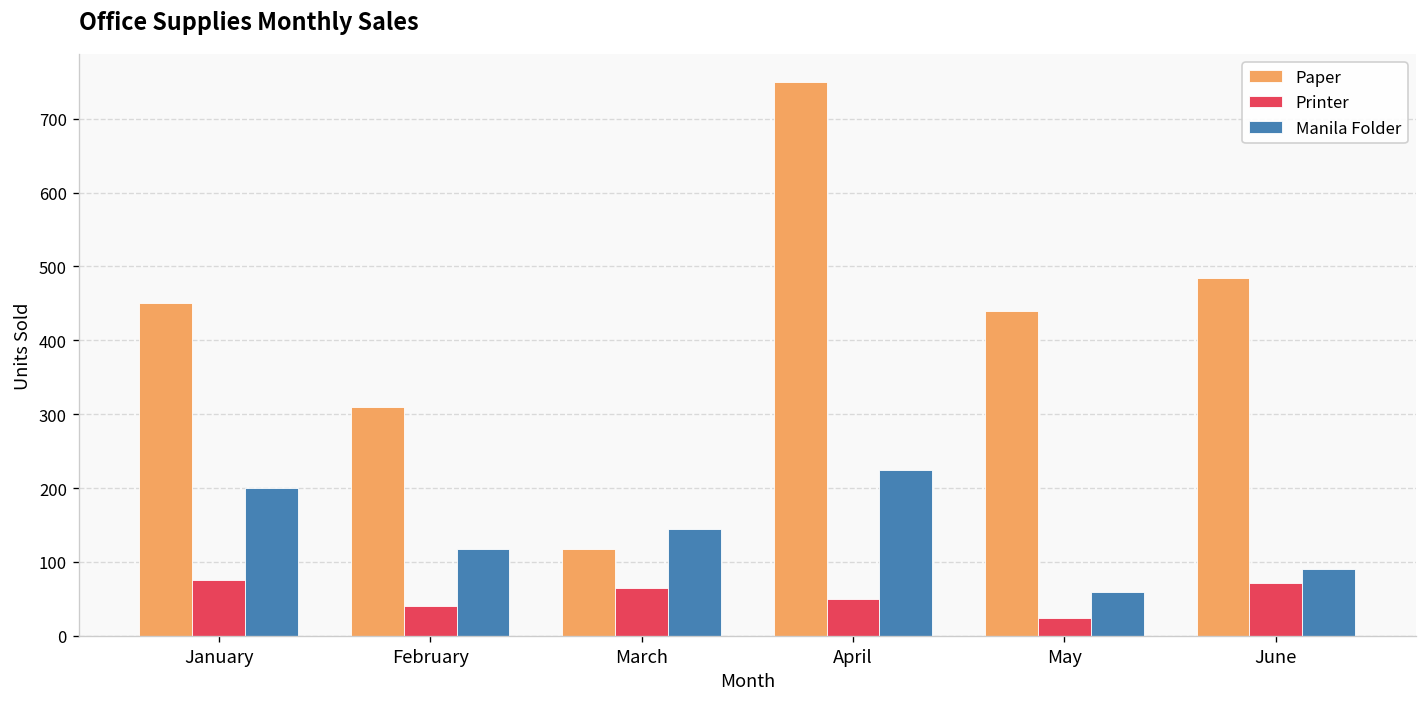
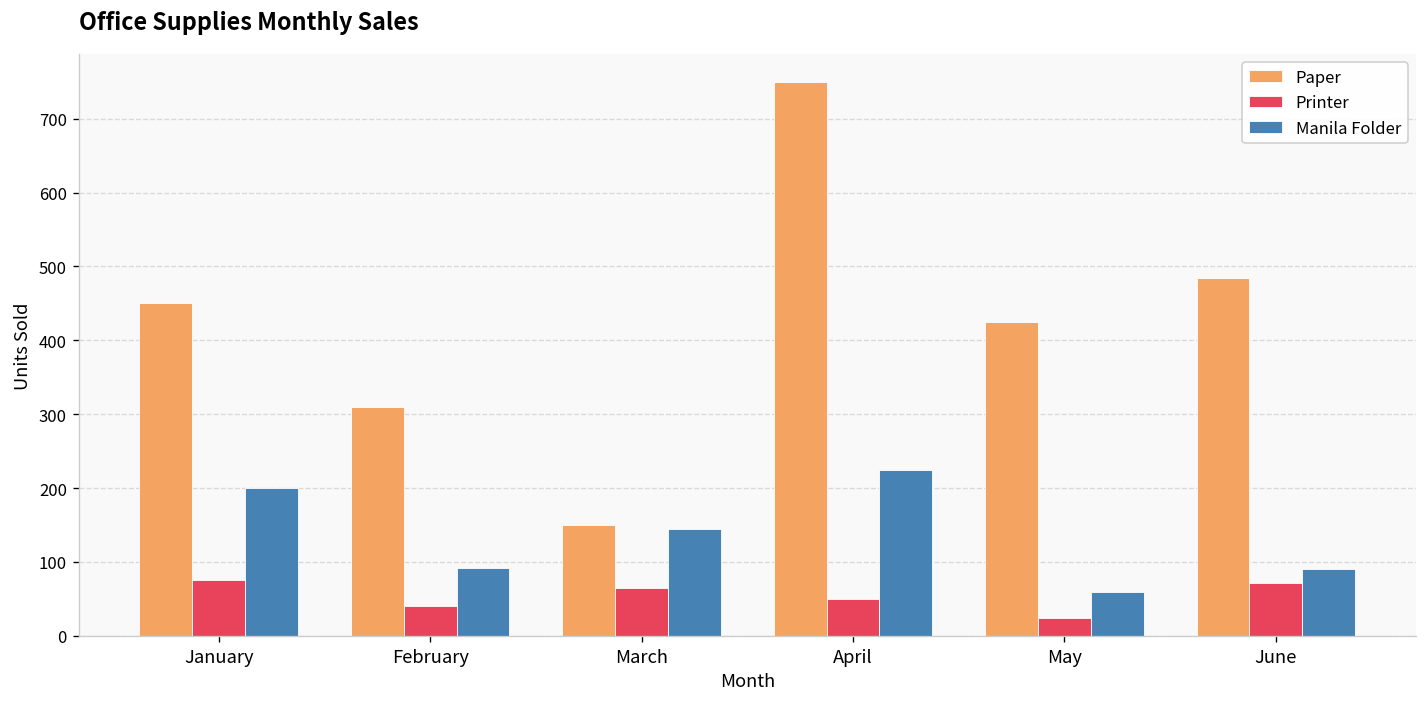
  {
    "Paper": {
      "January": 450,
      "February": 310,
-     "March": 120,
+     "March": 150,
      "April": 750,
-     "May": 440,
+     "May": 430,
      "June": 490
    },
    "Printer": {
      "January": 80,
      "February": 40,
      "March": 70,
      "April": 50,
      "May": 20,
      "June": 70
    },
    "Manila Folder": {
      "January": 200,
-     "February": 120,
+     "February": 90,
      "March": 150,
      "April": 220,
      "May": 60,
      "June": 90
    }
  }
